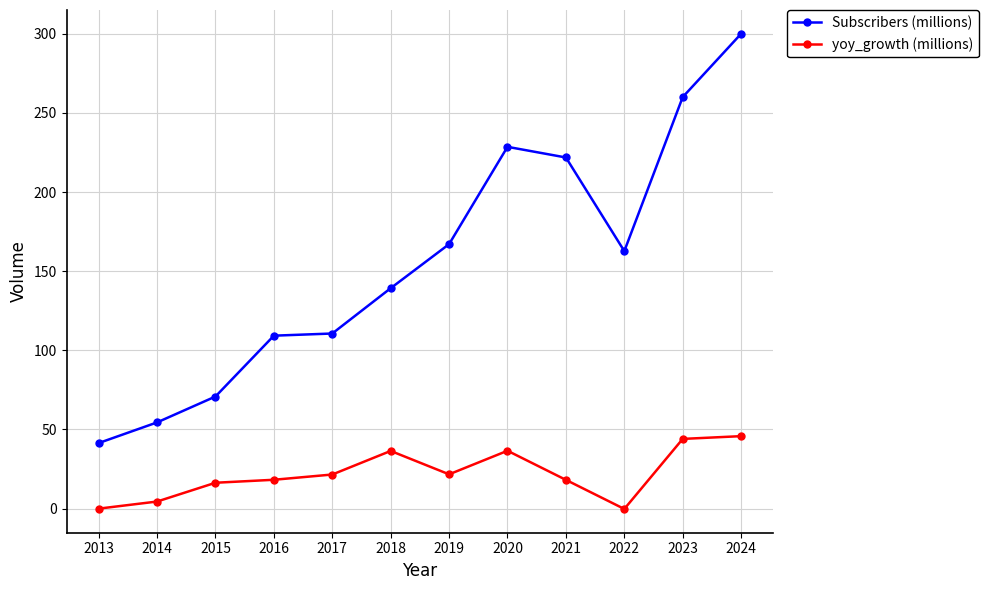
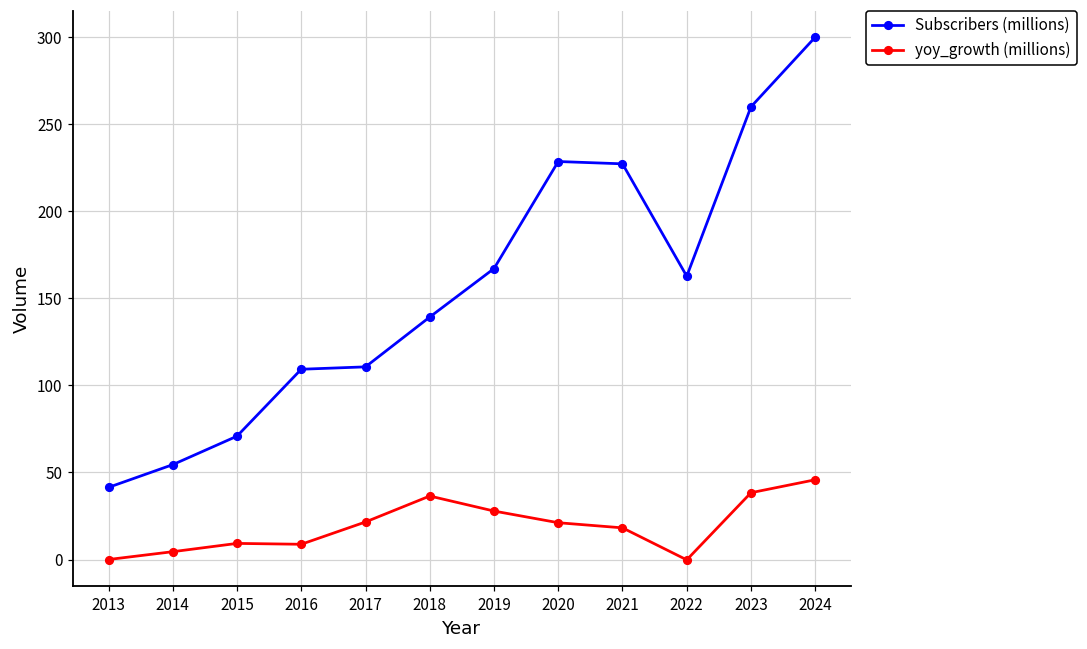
  {
    "Subscribers (millions)": {
      "2013": 41,
      "2014": 54,
      "2015": 71,
      "2016": 109,
      "2017": 111,
      "2018": 139,
      "2019": 167,
      "2020": 229,
-     "2021": 222,
+     "2021": 227,
      "2022": 163,
      "2023": 260,
      "2024": 300
    },
    "yoy_growth (millions)": {
      "2013": 0,
      "2014": 4,
-     "2015": 16,
-     "2016": 18,
+     "2015": 9,
+     "2016": 9,
      "2017": 22,
      "2018": 36,
-     "2019": 22,
-     "2020": 37,
+     "2019": 28,
+     "2020": 21,
      "2021": 18,
      "2022": 0,
-     "2023": 44,
+     "2023": 38,
      "2024": 46
    }
  }
